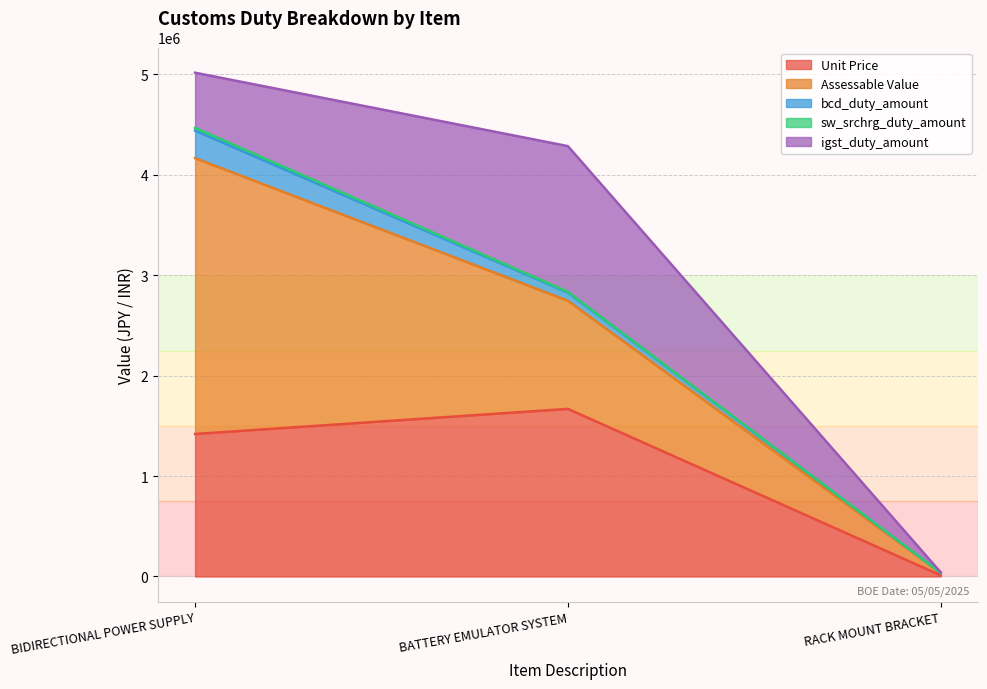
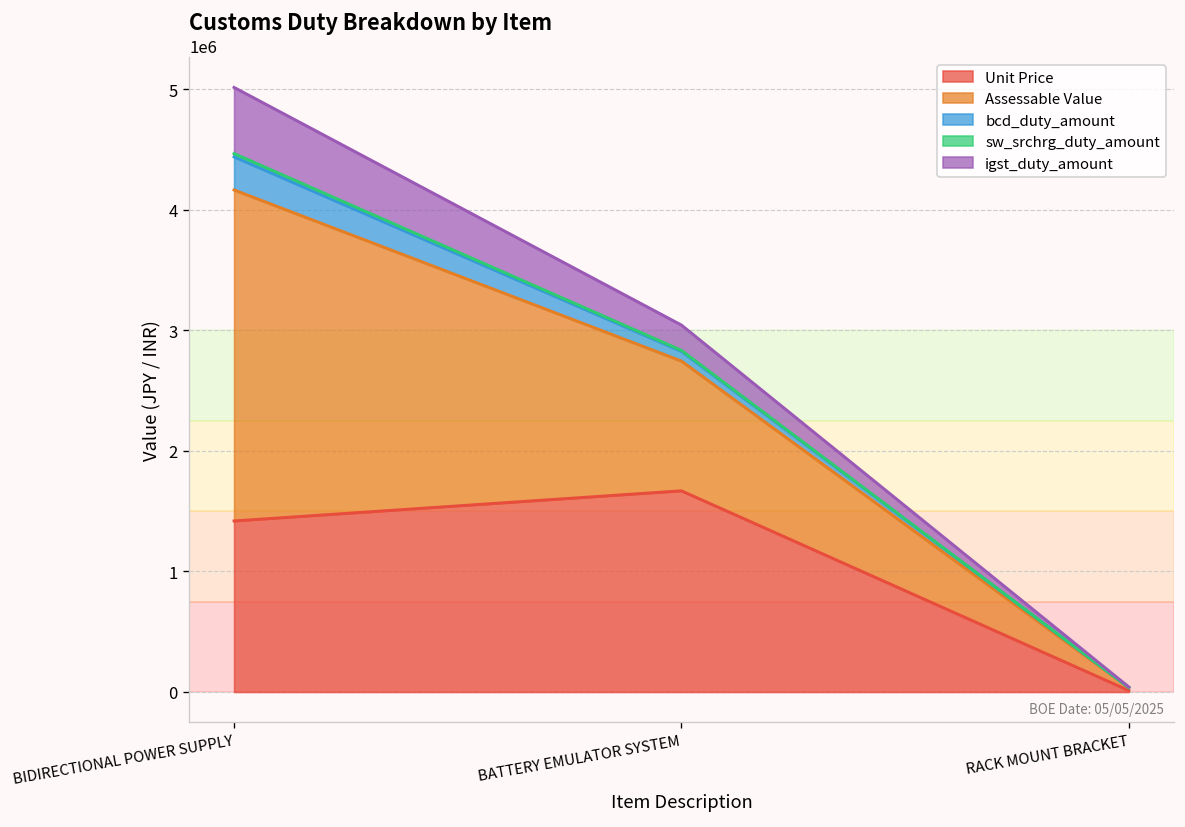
  {
    "bcd_duty_amount": {
      "BIDIRECTIONAL POWER SUPPLY": 270000
    },
    "sw_srchrg_duty_amount": {
      "BIDIRECTIONAL POWER SUPPLY": 30000
    },
    "igst_duty_amount": {
      "BIDIRECTIONAL POWER SUPPLY": 550000,
-     "BATTERY EMULATOR SYSTEM": 1450000
+     "BATTERY EMULATOR SYSTEM": 210000
    }
  }
